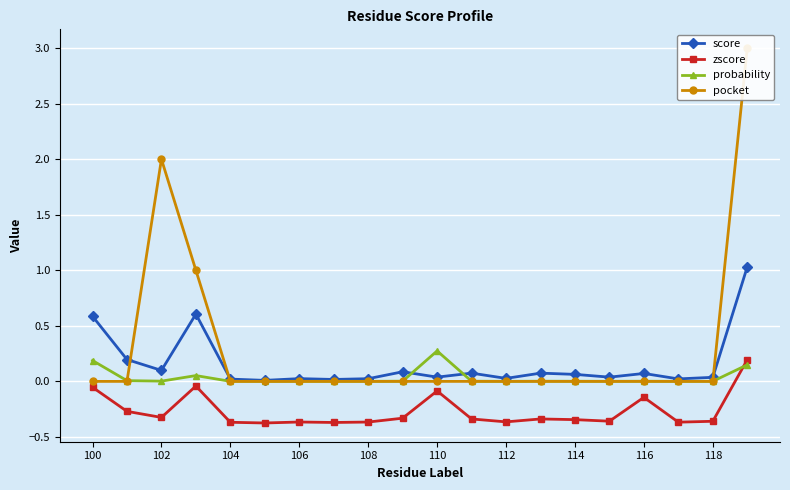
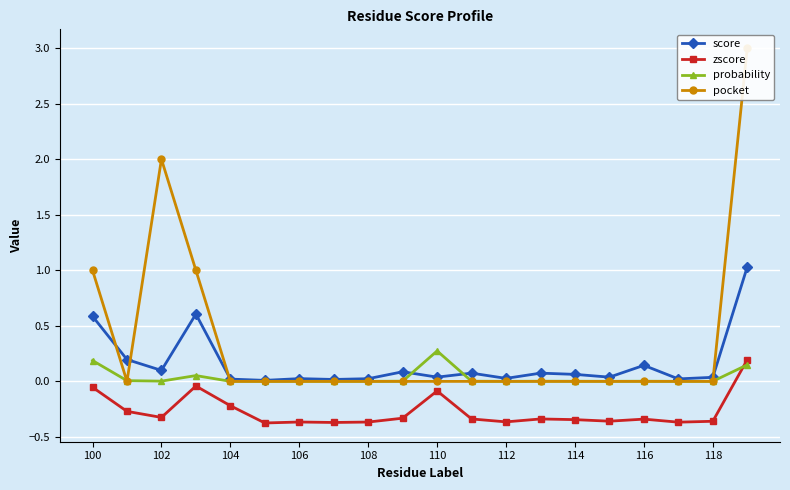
  {
    "score": {
      "100": 0.59,
      "102": 0.10,
      "106": 0.02,
      "108": 0.02,
      "110": 0.04,
      "112": 0.03,
      "114": 0.06,
-     "116": 0.07,
+     "116": 0.14,
      "118": 0.04
    },
    "zscore": {
      "100": -0.05,
      "102": -0.32,
-     "104": -0.37,
+     "104": -0.22,
      "106": -0.37,
      "108": -0.37,
      "110": -0.09,
      "112": -0.36,
      "114": -0.34,
-     "116": -0.14,
+     "116": -0.34,
      "118": -0.36
    },
    "probability": {
      "100": 0.19,
      "102": 0.00,
      "110": 0.27
    },
    "pocket": {
-     "100": 0,
+     "100": 1,
      "102": 2,
      "110": 0
    }
  }
